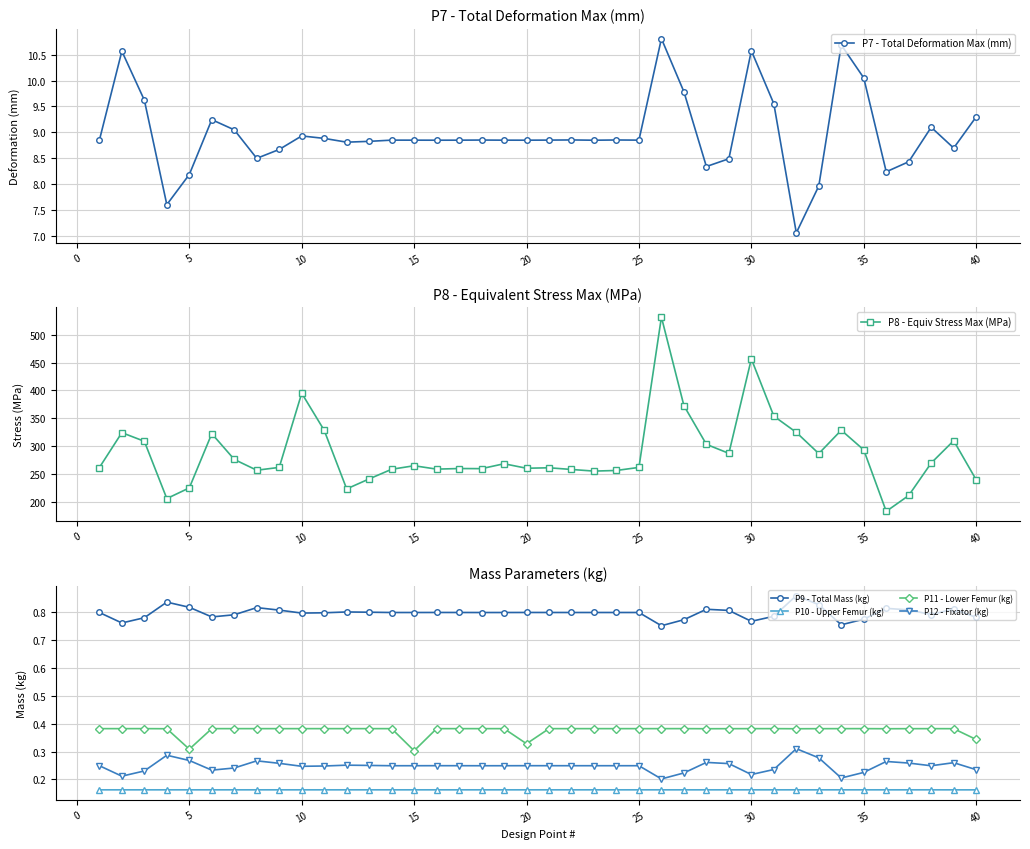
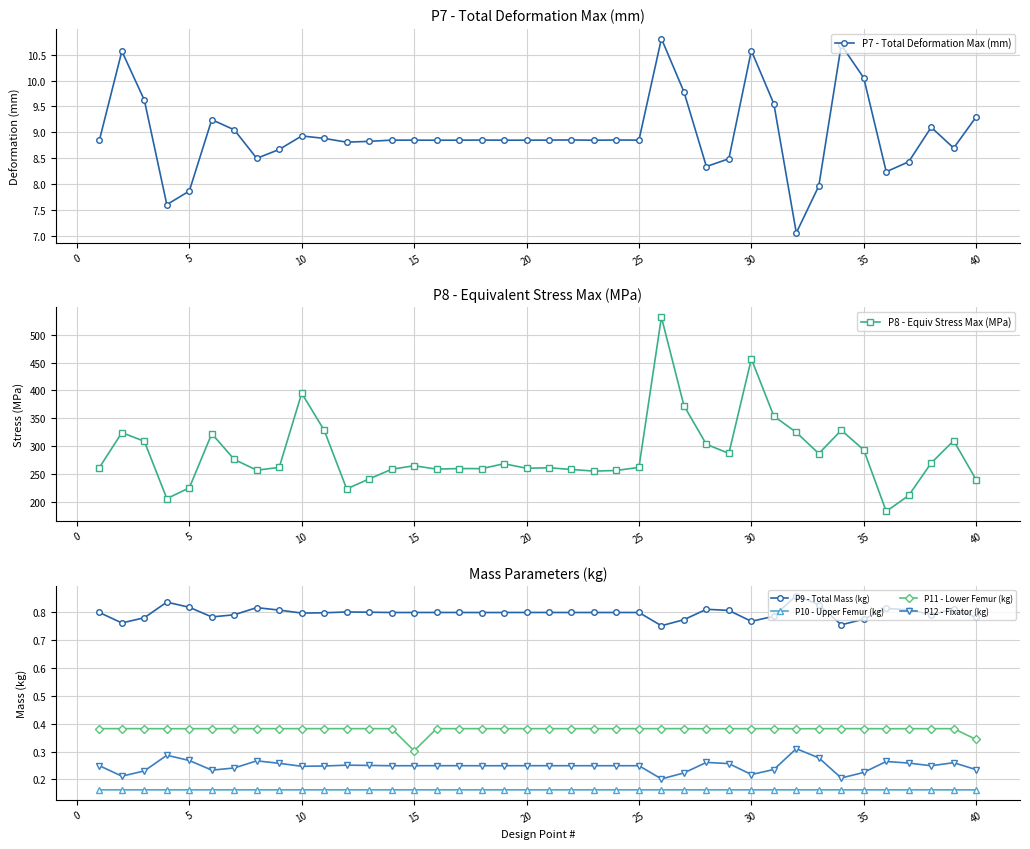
  {
    "P7 - Total Deformation Max (mm)": {
-     "5": 8.2,
+     "5": 7.9,
      "10": 8.9,
      "15": 8.9,
      "20": 8.9,
      "25": 8.9,
      "30": 10.6,
      "35": 10.1,
      "40": 9.3
    },
    "P8 - Equivalent Stress Max (MPa)": {
      "5": 230,
      "10": 400,
      "15": 270,
      "20": 260,
      "25": 260,
      "30": 460,
      "35": 290,
      "40": 240
    },
    "Mass Parameters (kg)": {
      "P11 - Lower Femur (kg)": {
-       "5": 0.31,
+       "5": 0.38,
        "10": 0.38,
        "15": 0.30,
-       "20": 0.33,
+       "20": 0.38,
        "25": 0.38,
        "30": 0.38,
        "35": 0.38,
        "40": 0.34
      }
    }
  }
